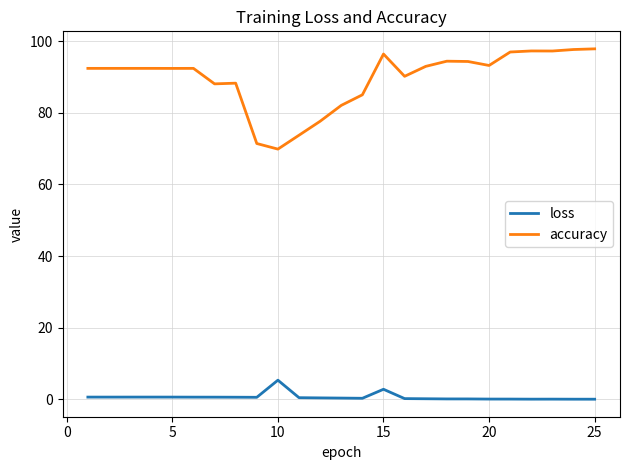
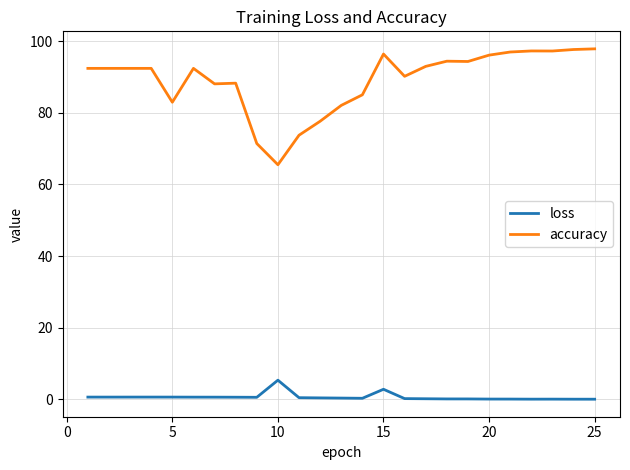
  {
    "loss": {
      "5": 1,
      "10": 5,
      "15": 3,
      "20": 0,
      "25": 0
    },
    "accuracy": {
-     "5": 92,
-     "10": 70,
+     "5": 83,
+     "10": 65,
      "15": 96,
-     "20": 93,
+     "20": 96,
      "25": 98
    }
  }
